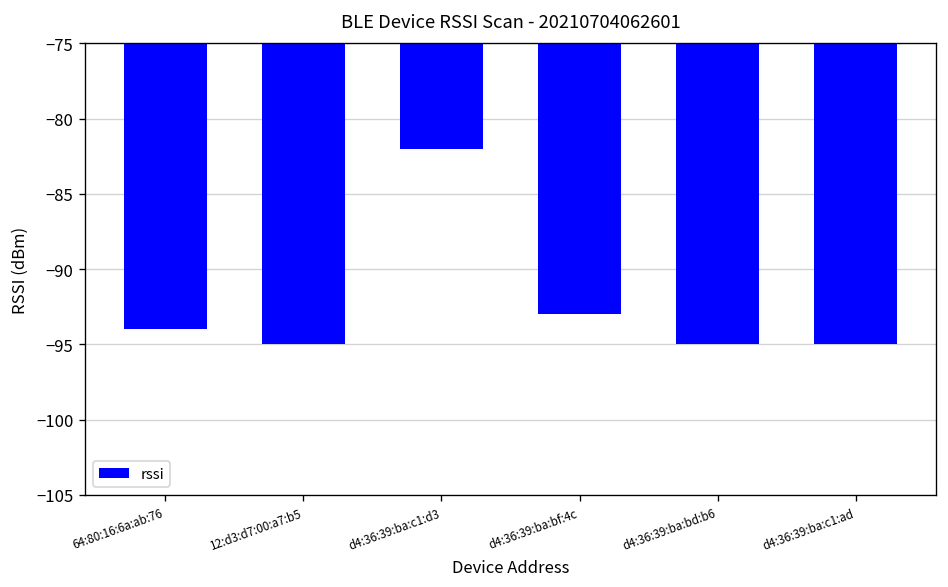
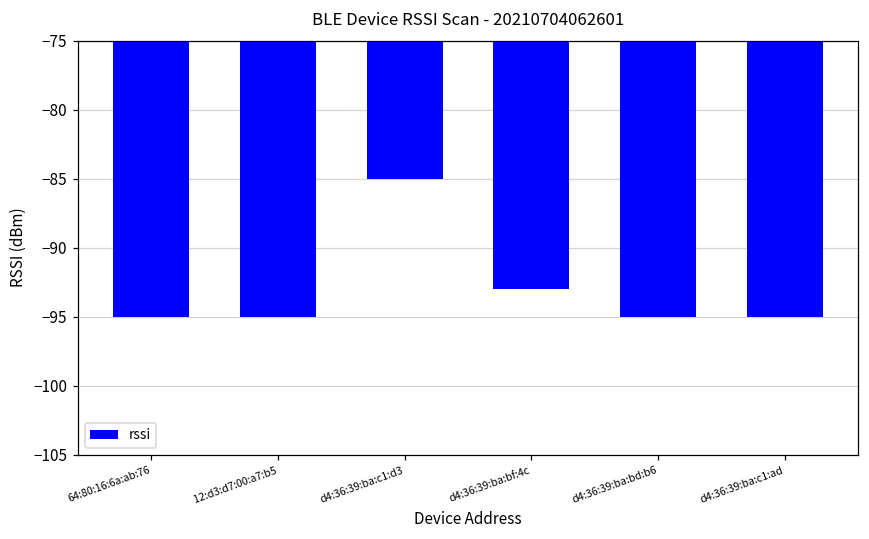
  {
-   "64:80:16:6a:ab:76": -94,
+   "64:80:16:6a:ab:76": -95,
    "12:d3:d7:00:a7:b5": -95,
-   "d4:36:39:ba:c1:d3": -82,
+   "d4:36:39:ba:c1:d3": -85,
    "d4:36:39:ba:bf:4c": -93,
    "d4:36:39:ba:bd:b6": -95,
    "d4:36:39:ba:c1:ad": -95
  }
